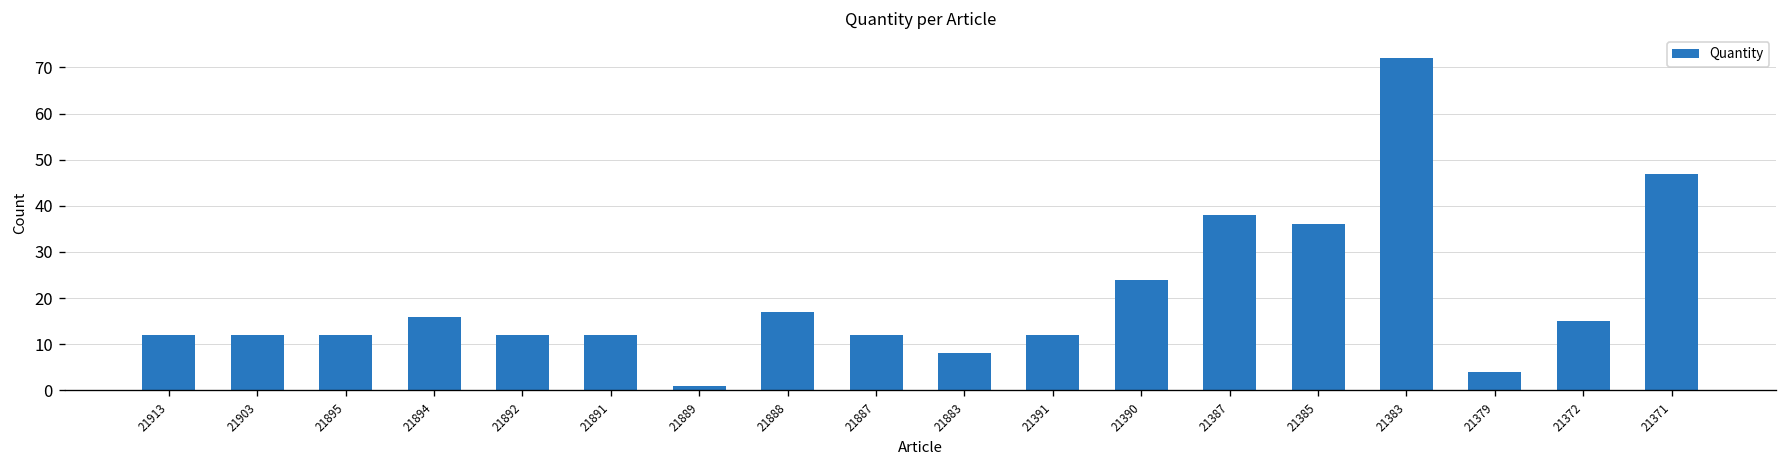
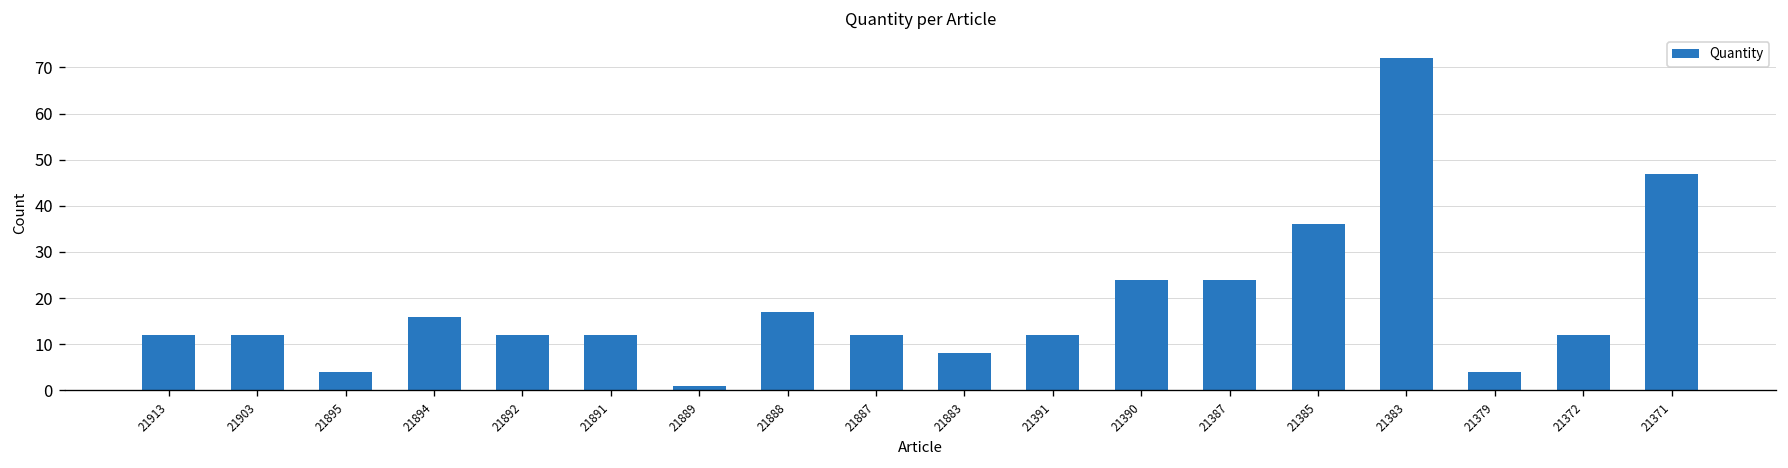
  {
    "21913": 12,
    "21903": 12,
-   "21895": 12,
+   "21895": 4,
    "21894": 16,
    "21892": 12,
    "21891": 12,
    "21889": 1,
    "21888": 17,
    "21887": 12,
    "21883": 8,
    "21391": 12,
    "21390": 24,
-   "21387": 38,
+   "21387": 24,
    "21385": 36,
    "21383": 72,
    "21379": 4,
-   "21372": 15,
+   "21372": 12,
    "21371": 47
  }
